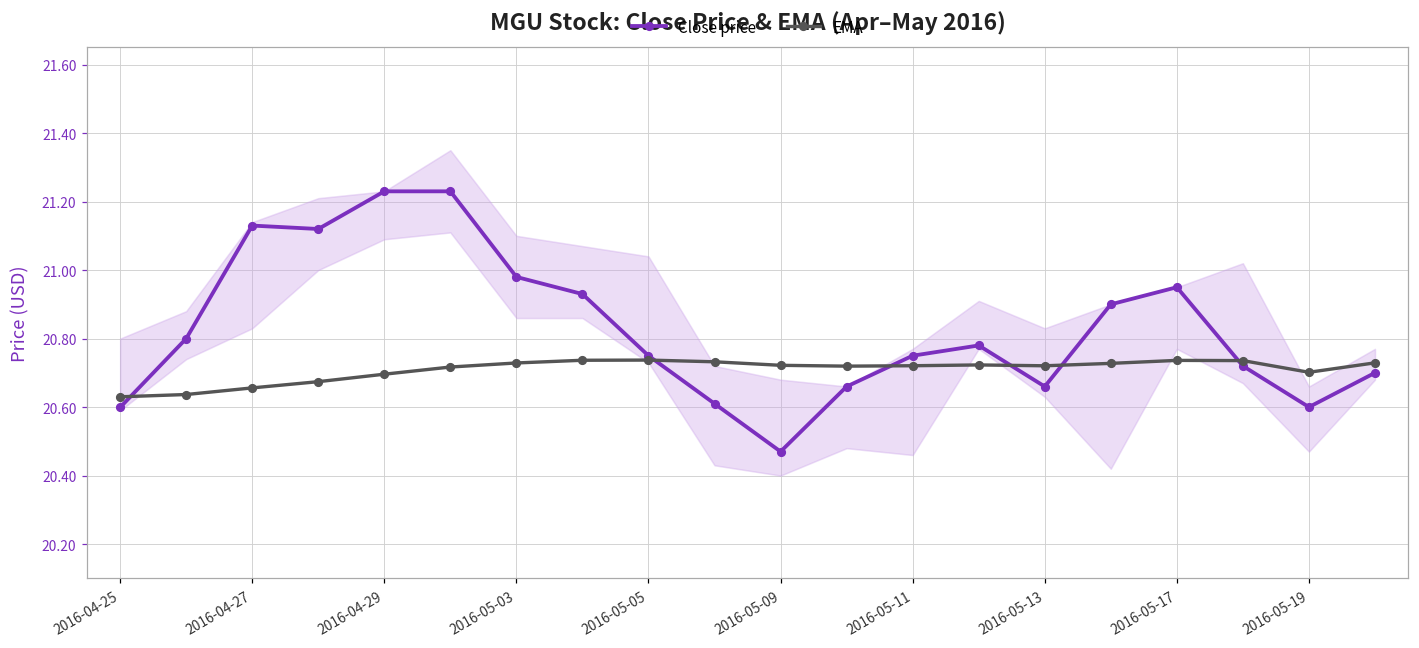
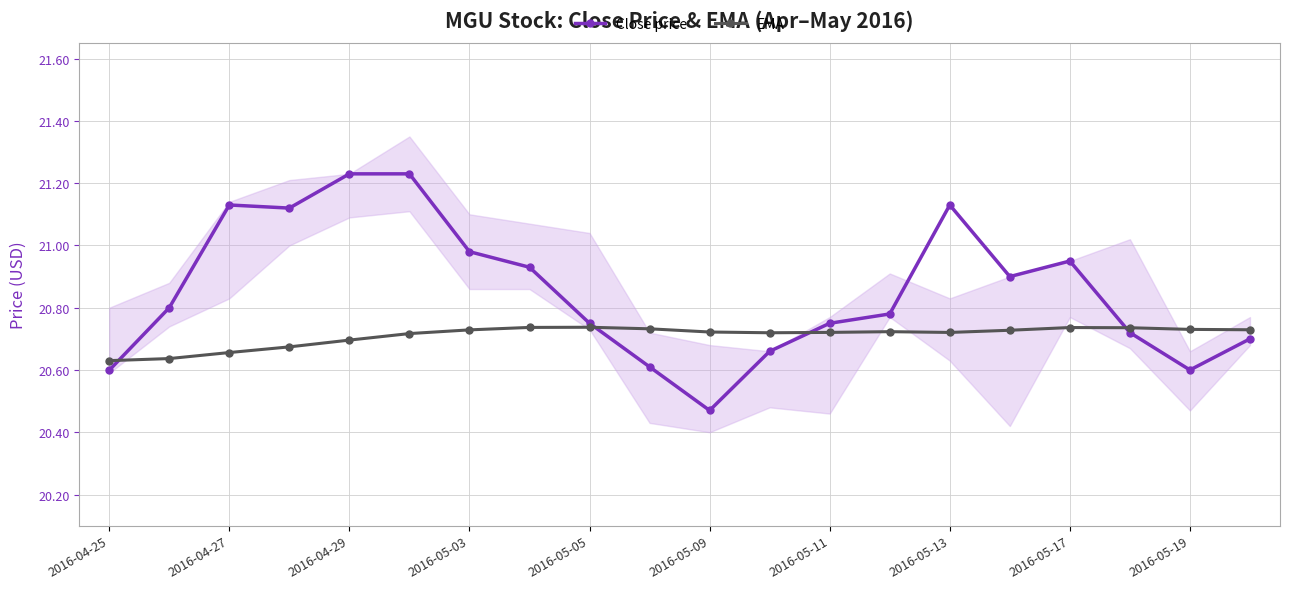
  {
    "Close price": {
      "2016-04-25": 20.60,
      "2016-04-27": 21.13,
      "2016-05-03": 20.98,
      "2016-05-05": 20.75,
      "2016-05-09": 20.47,
      "2016-05-11": 20.75,
-     "2016-05-13": 20.66,
+     "2016-05-13": 21.13,
      "2016-05-19": 20.60
    },
    "EMA": {
      "2016-04-25": 20.63,
      "2016-04-27": 20.66,
      "2016-04-29": 20.70,
      "2016-05-03": 20.73,
      "2016-05-05": 20.74,
      "2016-05-09": 20.72,
      "2016-05-11": 20.72,
      "2016-05-13": 20.72,
      "2016-05-17": 20.74,
-     "2016-05-19": 20.70
+     "2016-05-19": 20.73
    }
  }
